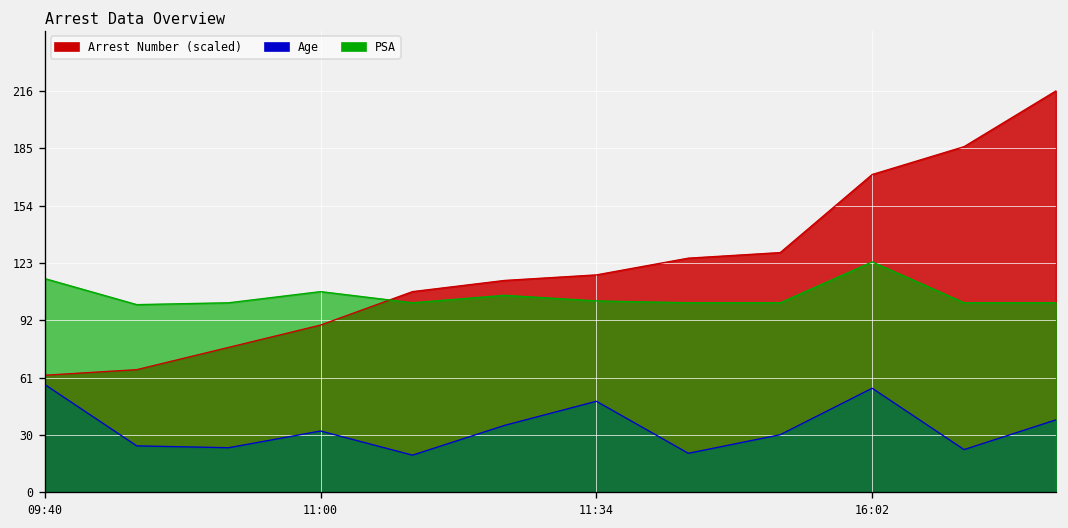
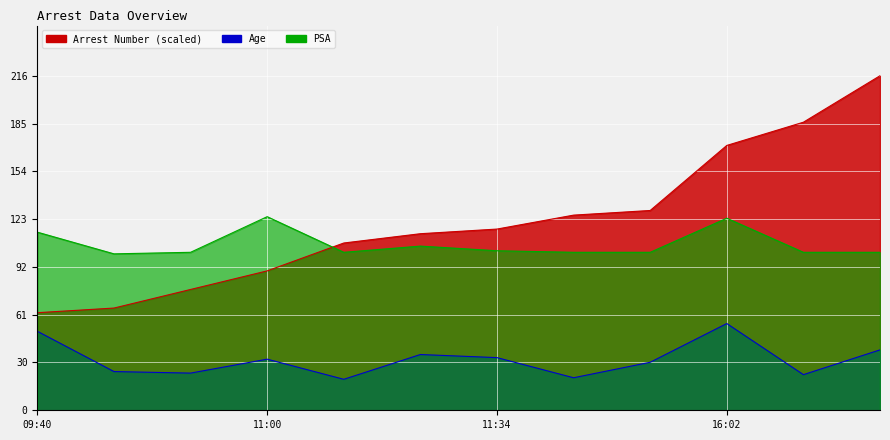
  {
    "Age": {
-     "09:40": 58,
+     "09:40": 51,
      "11:00": 33,
-     "11:34": 49,
+     "11:34": 34,
      "16:02": 56
    },
    "PSA": {
      "09:40": 115,
-     "11:00": 108,
+     "11:00": 125,
      "11:34": 103,
      "16:02": 124
    }
  }
